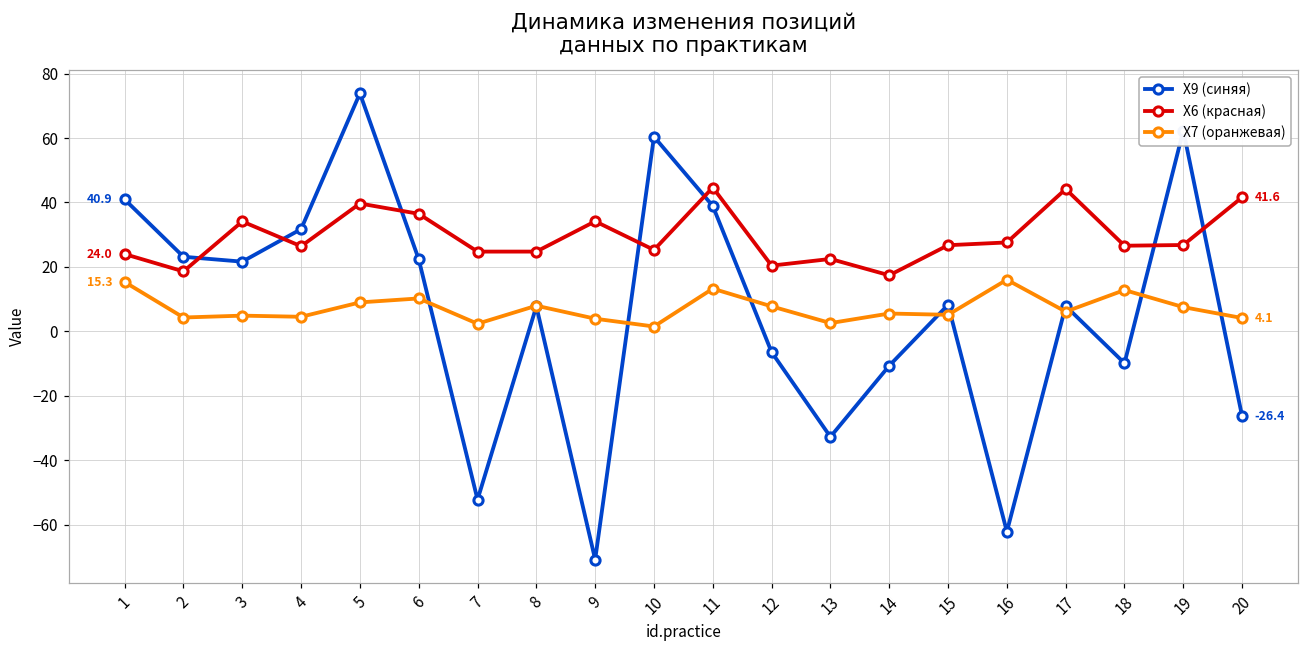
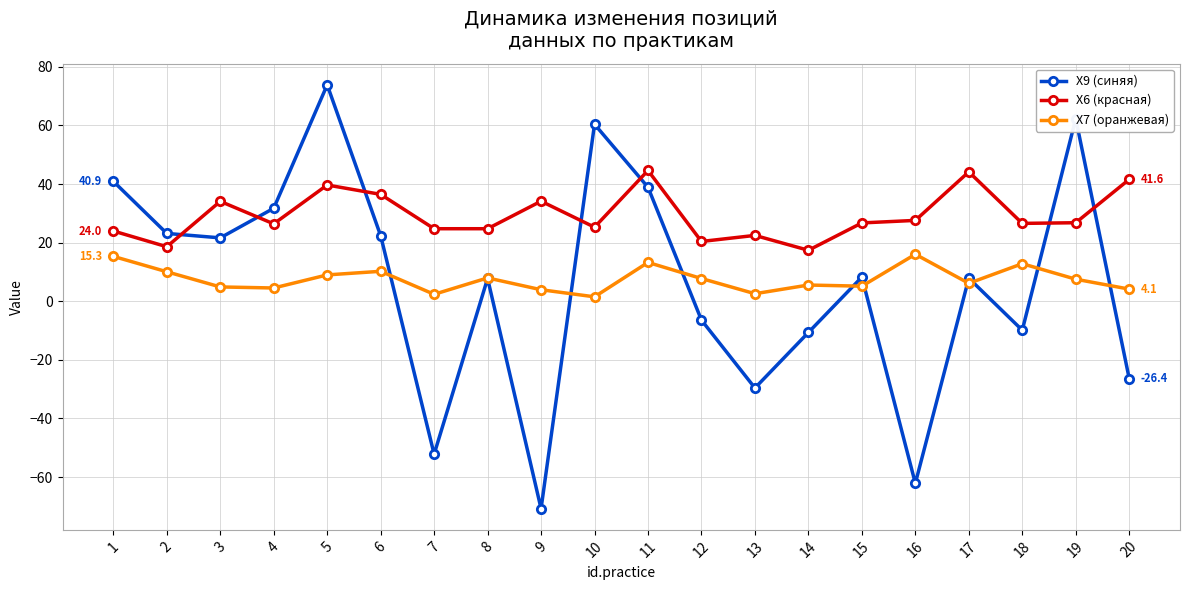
  {
    "X9 (синяя)": {
      "2": 23,
      "3": 22,
      "4": 32,
      "5": 74,
      "6": 22,
      "7": -52,
      "9": -71,
      "10": 60,
      "11": 39,
      "12": -6,
-     "13": -33,
+     "13": -30,
      "14": -11,
      "15": 8,
      "16": -62,
      "17": 8,
      "18": -10
    },
    "X6 (красная)": {
      "1": 24.0,
      "20": 41.6
    },
    "X7 (оранжевая)": {
-     "2": 4,
+     "2": 10,
      "3": 5,
      "4": 5,
      "5": 9,
      "6": 10,
      "7": 2,
      "9": 4,
      "10": 2,
      "11": 13,
      "12": 8,
      "13": 3,
      "14": 6,
      "15": 5,
      "16": 16,
      "17": 6,
      "18": 13,
      "19": 8
    }
  }
